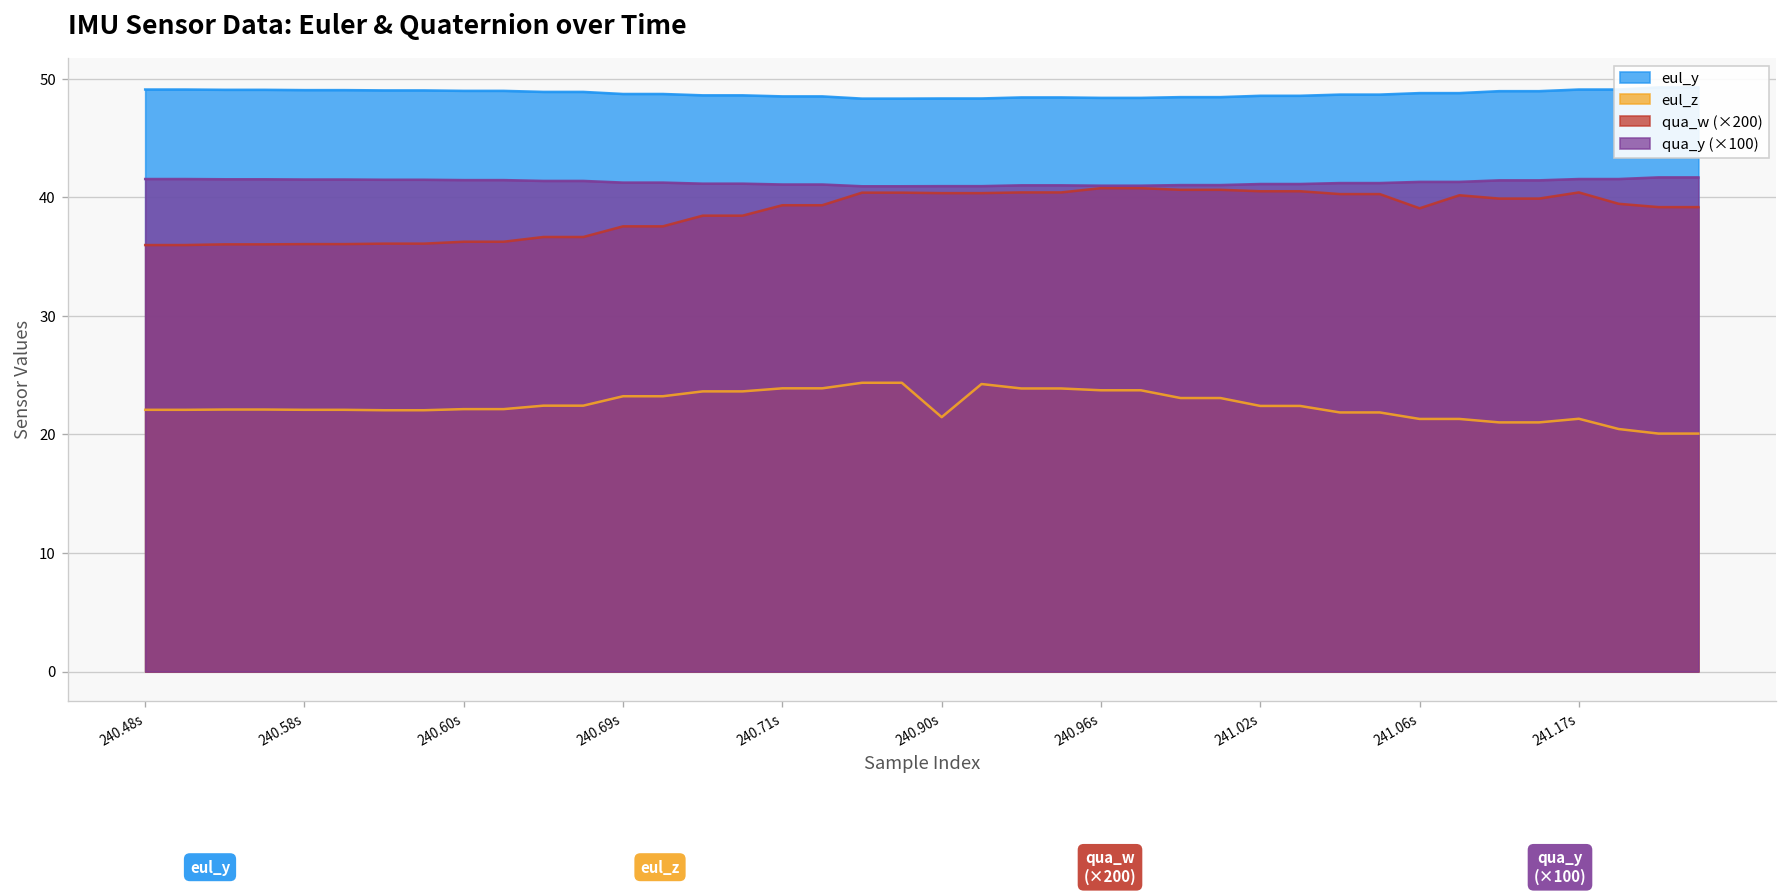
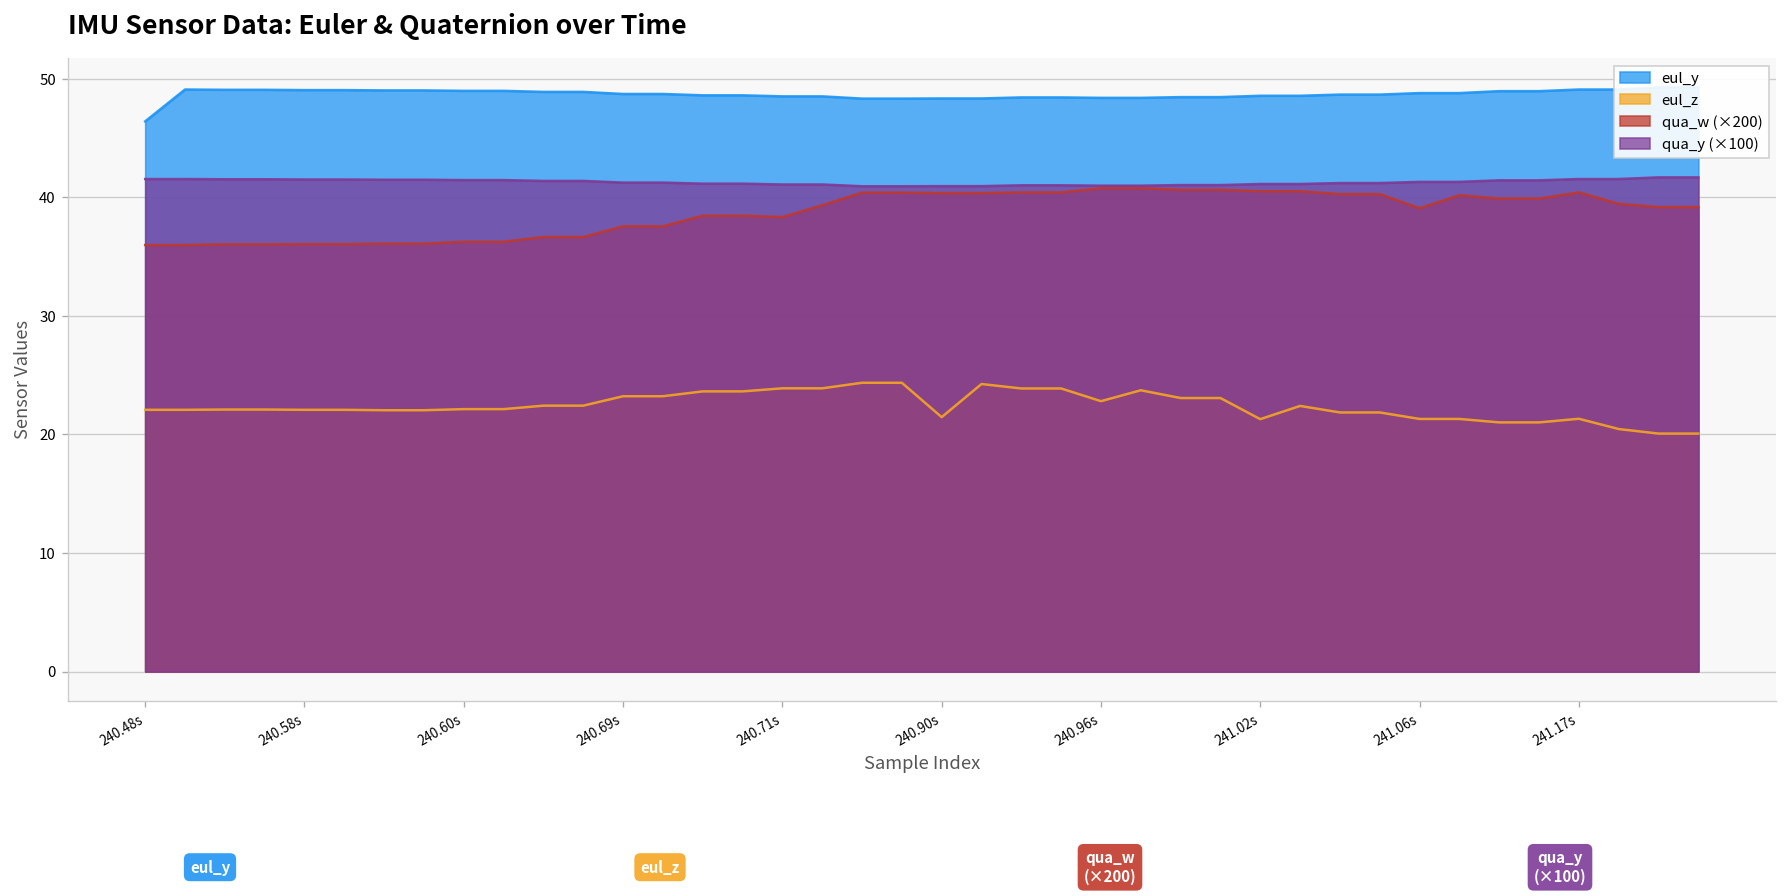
  {
    "eul_y": {
-     "240.48s": 49,
+     "240.48s": 46,
      "240.58s": 49,
      "240.60s": 49,
      "240.69s": 49,
      "240.71s": 49,
      "240.90s": 48,
      "240.96s": 48,
      "241.02s": 49,
      "241.06s": 49,
      "241.17s": 49
    },
    "eul_z": {
      "240.48s": 22,
      "240.58s": 22,
      "240.60s": 22,
      "240.69s": 23,
      "240.71s": 24,
      "240.90s": 21,
-     "240.96s": 24,
-     "241.02s": 22,
+     "240.96s": 23,
+     "241.02s": 21,
      "241.06s": 21,
      "241.17s": 21
    },
    "qua_w (×200)": {
      "240.48s": 36,
      "240.58s": 36,
      "240.60s": 36,
      "240.69s": 38,
-     "240.71s": 39,
+     "240.71s": 38,
      "240.90s": 40,
      "241.02s": 41,
      "241.06s": 39,
      "241.17s": 40
    },
    "qua_y (×100)": {
      "240.48s": 42,
      "240.58s": 42,
      "240.60s": 41,
      "240.69s": 41,
      "240.71s": 41,
      "240.90s": 41,
      "241.02s": 41,
      "241.06s": 41,
      "241.17s": 42
    }
  }
